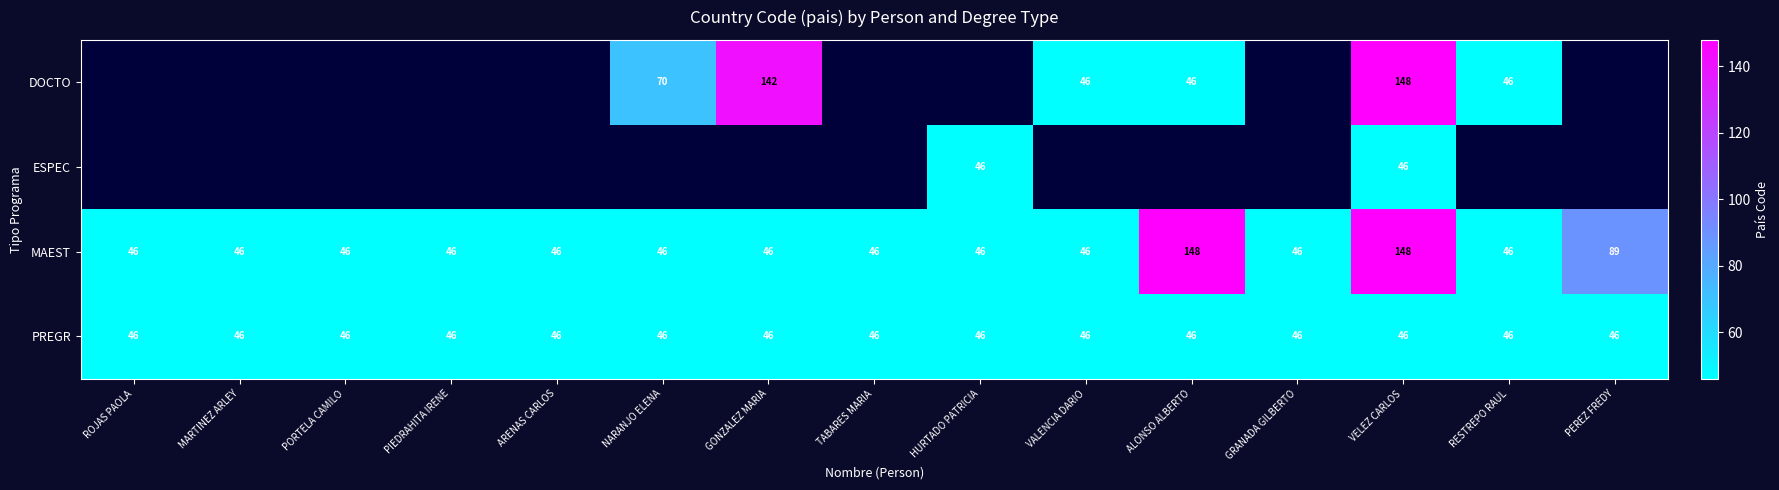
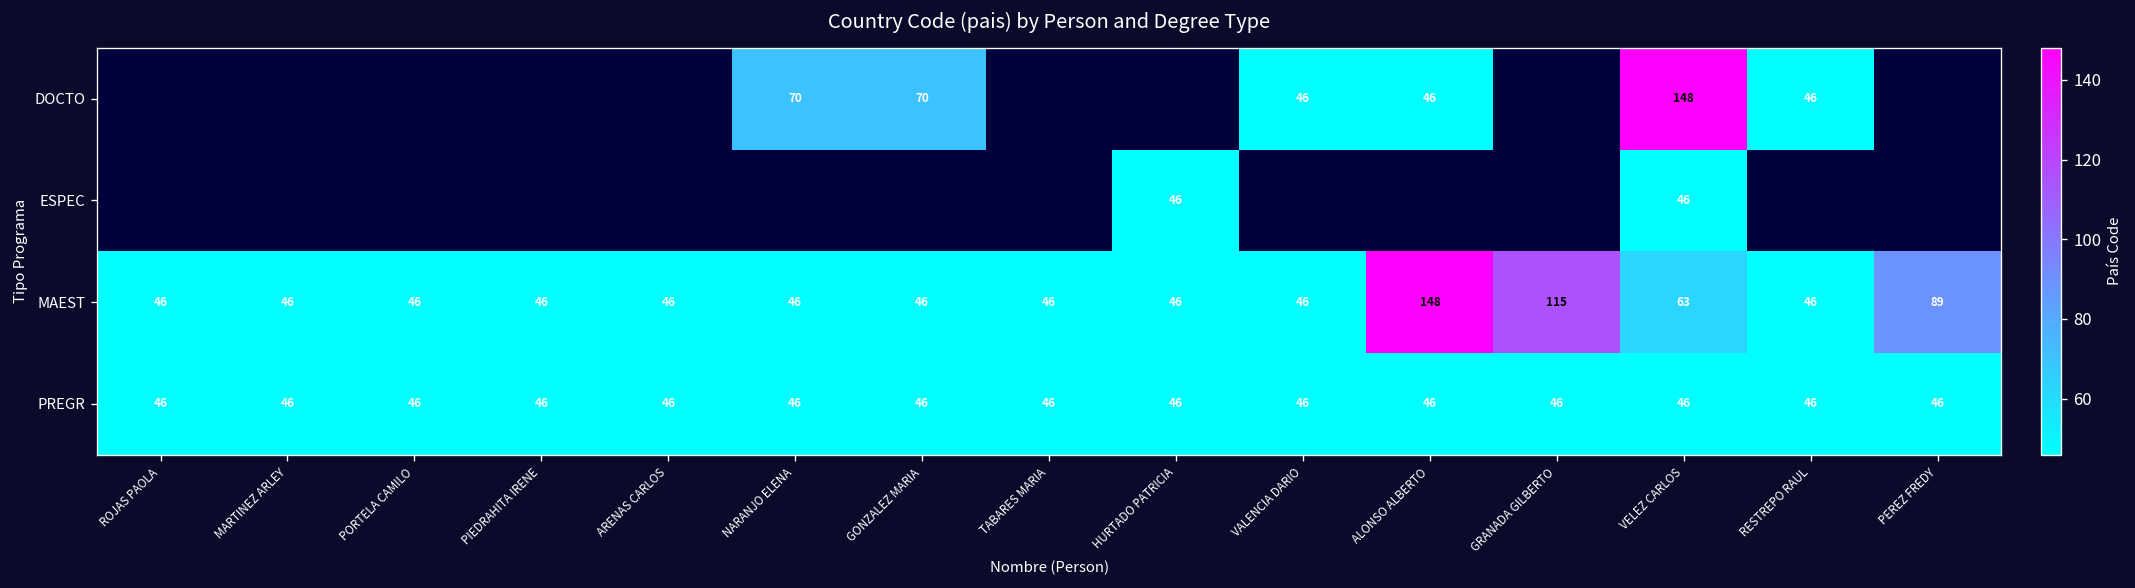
  {
    "DOCTO": {
      "NARANJO ELENA": 70,
-     "GONZALEZ MARIA": 142,
+     "GONZALEZ MARIA": 70,
      "VALENCIA DARIO": 46,
      "ALONSO ALBERTO": 46,
      "VELEZ CARLOS": 148,
      "RESTREPO RAUL": 46
    },
    "ESPEC": {
      "HURTADO PATRICIA": 46,
      "VELEZ CARLOS": 46
    },
    "MAEST": {
      "ROJAS PAOLA": 46,
      "MARTINEZ ARLEY": 46,
      "PORTELA CAMILO": 46,
      "PIEDRAHITA IRENE": 46,
      "ARENAS CARLOS": 46,
      "NARANJO ELENA": 46,
      "GONZALEZ MARIA": 46,
      "TABARES MARIA": 46,
      "HURTADO PATRICIA": 46,
      "VALENCIA DARIO": 46,
      "ALONSO ALBERTO": 148,
-     "GRANADA GILBERTO": 46,
-     "VELEZ CARLOS": 148,
+     "GRANADA GILBERTO": 115,
+     "VELEZ CARLOS": 63,
      "RESTREPO RAUL": 46,
      "PEREZ FREDY": 89
    },
    "PREGR": {
      "ROJAS PAOLA": 46,
      "MARTINEZ ARLEY": 46,
      "PORTELA CAMILO": 46,
      "PIEDRAHITA IRENE": 46,
      "ARENAS CARLOS": 46,
      "NARANJO ELENA": 46,
      "GONZALEZ MARIA": 46,
      "TABARES MARIA": 46,
      "HURTADO PATRICIA": 46,
      "VALENCIA DARIO": 46,
      "ALONSO ALBERTO": 46,
      "GRANADA GILBERTO": 46,
      "VELEZ CARLOS": 46,
      "RESTREPO RAUL": 46,
      "PEREZ FREDY": 46
    }
  }
